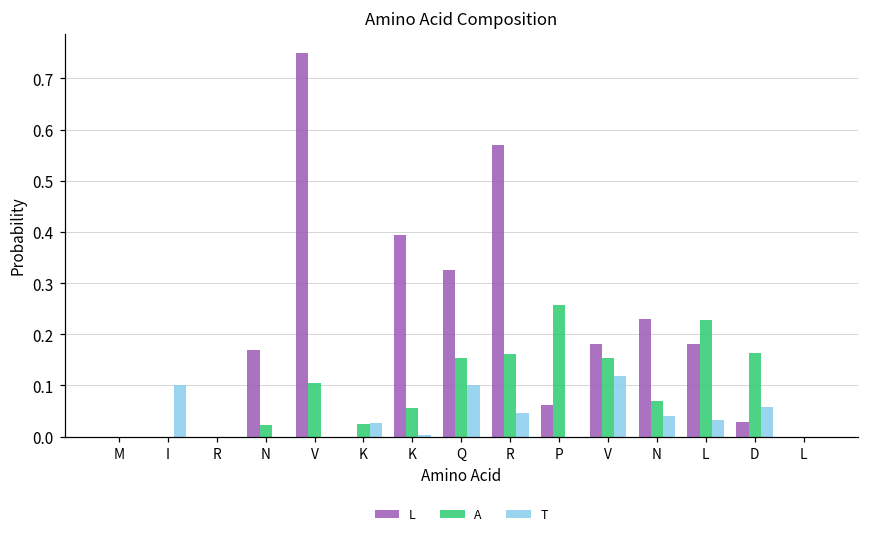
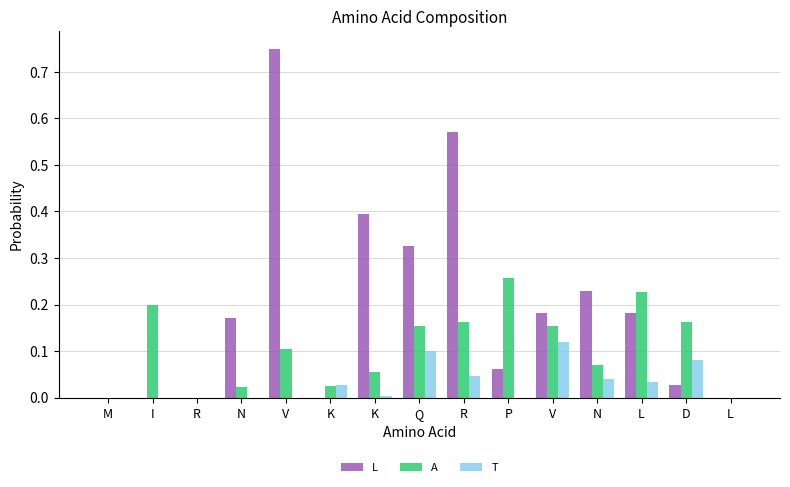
  {
    "L": {
      "M": 0.00,
      "I": 0.00,
      "Q": 0.33,
      "P": 0.06,
      "D": 0.03
    },
    "A": {
      "M": 0.0,
-     "I": 0.0,
+     "I": 0.2,
      "Q": 0.15,
      "P": 0.26,
      "D": 0.16
    },
    "T": {
      "M": 0.00,
-     "I": 0.1,
+     "I": 0.0,
      "Q": 0.10,
      "P": 0.00,
-     "D": 0.06
+     "D": 0.08
    }
  }
